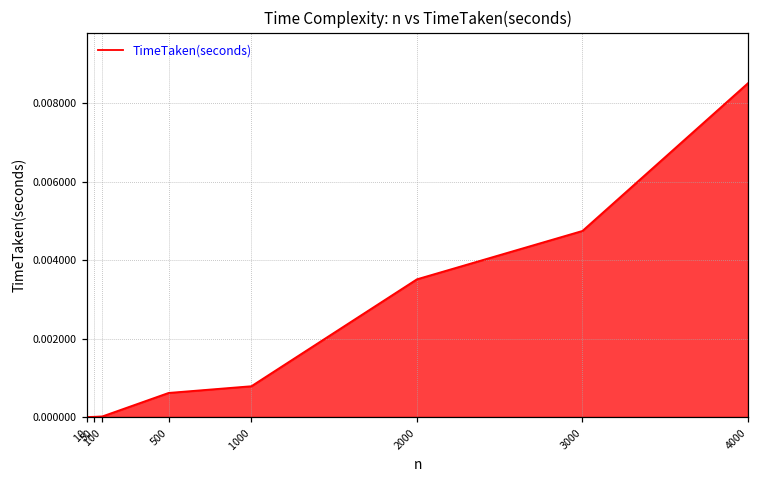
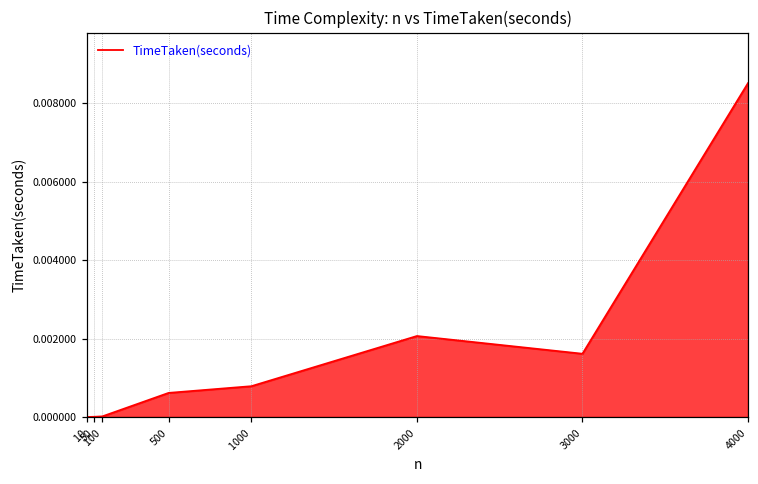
  {
    "10": 0.0000,
    "50": 0.0000,
    "100": 0.0000,
    "500": 0.0006,
    "1000": 0.0008,
-   "2000": 0.0035,
-   "3000": 0.0047,
+   "2000": 0.0021,
+   "3000": 0.0016,
    "4000": 0.0085
  }
